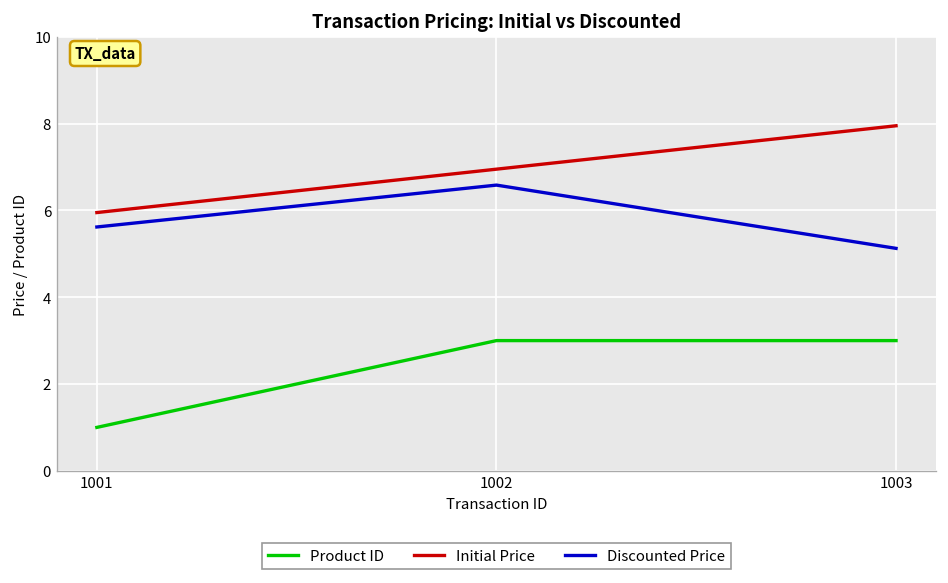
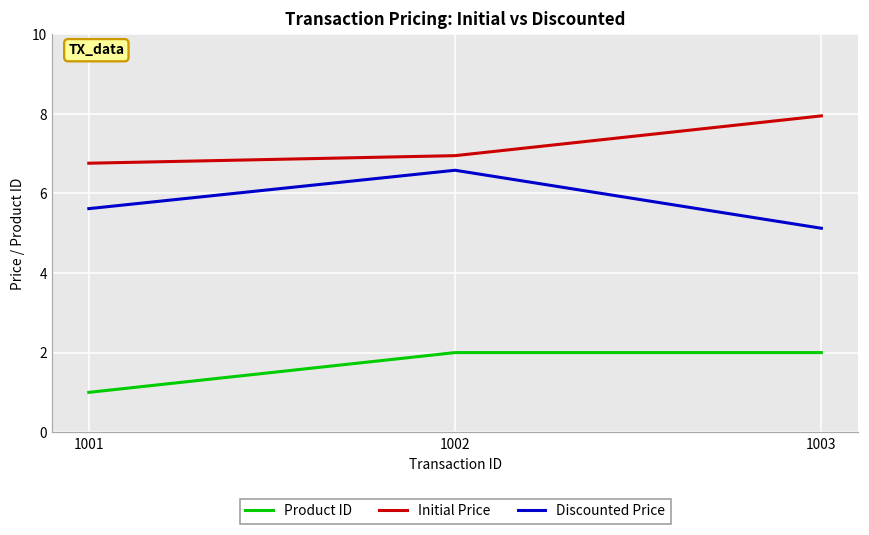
  {
    "Product ID": {
      "1001": 1,
-     "1002": 3,
-     "1003": 3
+     "1002": 2,
+     "1003": 2
    },
    "Initial Price": {
-     "1001": 6.0,
+     "1001": 6.8,
      "1002": 7.0,
      "1003": 8.0
    },
    "Discounted Price": {
      "1001": 5.6,
      "1002": 6.6,
      "1003": 5.1
    }
  }
